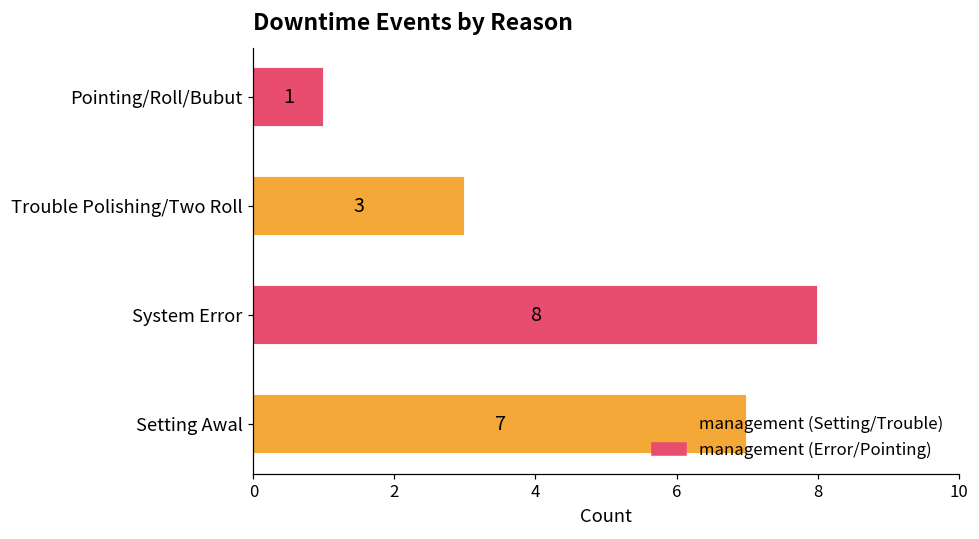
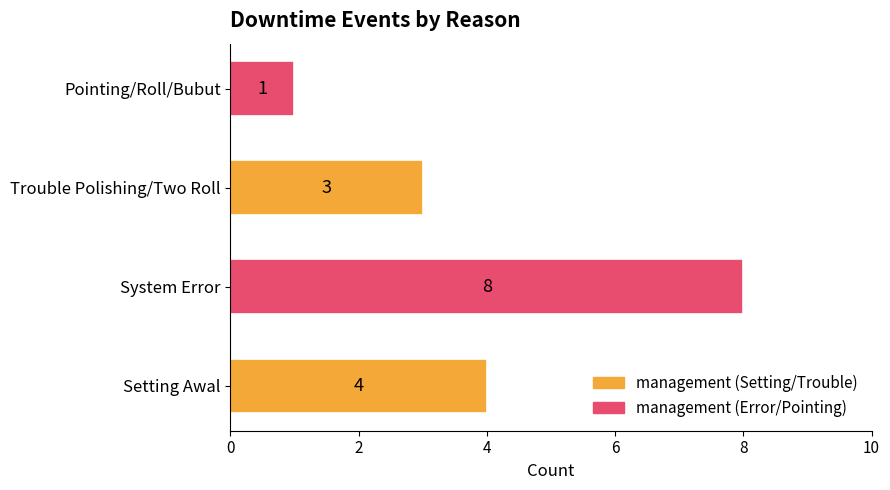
  {
    "Pointing/Roll/Bubut": 1,
    "Trouble Polishing/Two Roll": 3,
    "System Error": 8,
-   "Setting Awal": 7
+   "Setting Awal": 4
  }
